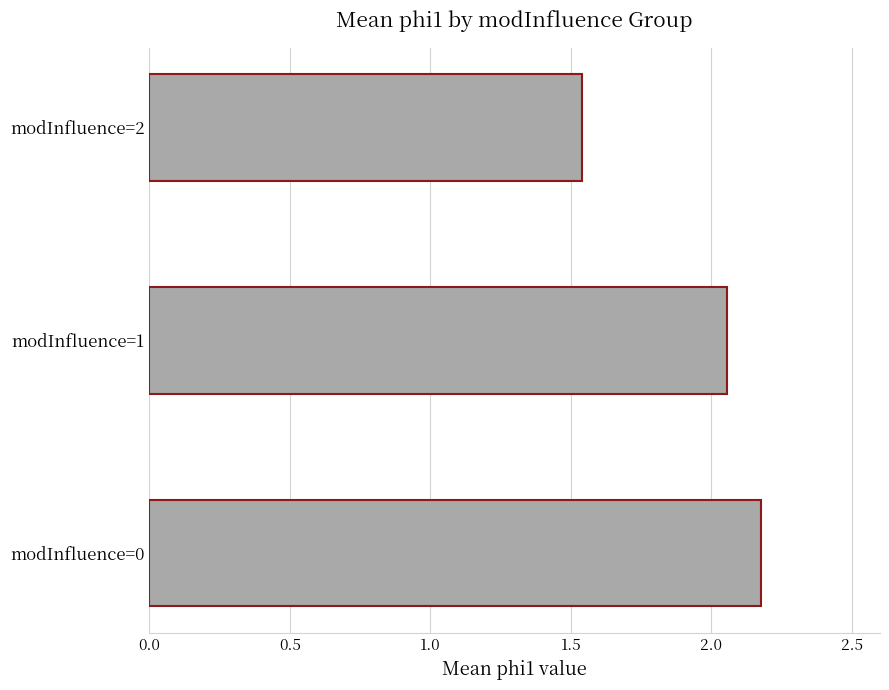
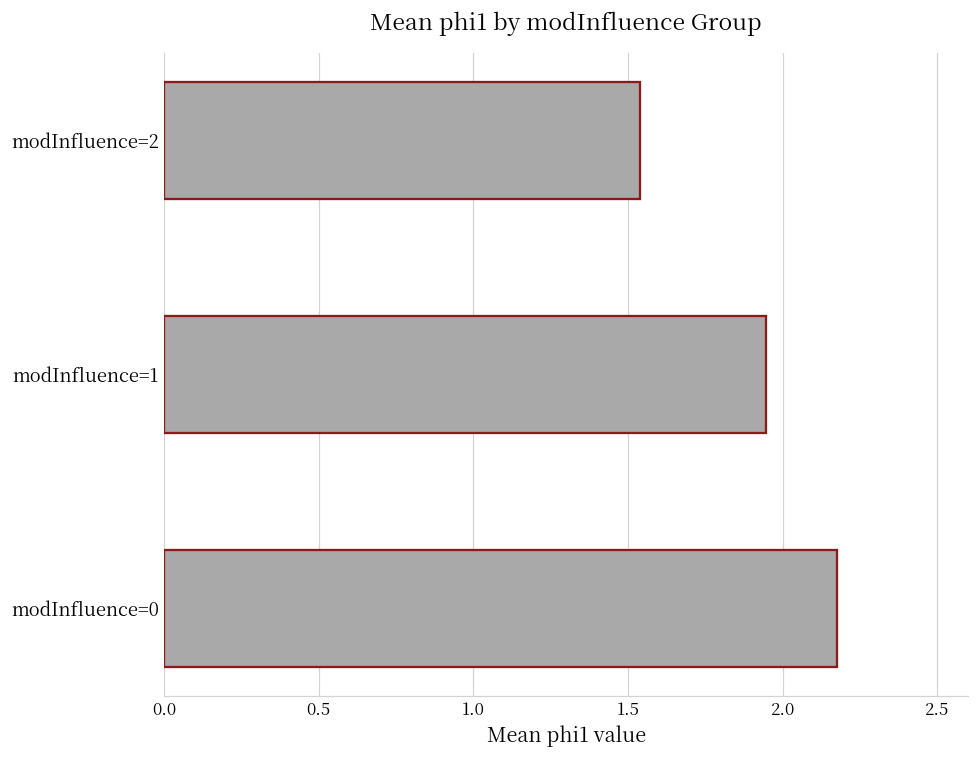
  {
    "modInfluence=2": 1.54,
-   "modInfluence=1": 2.06,
+   "modInfluence=1": 1.95,
    "modInfluence=0": 2.18
  }
